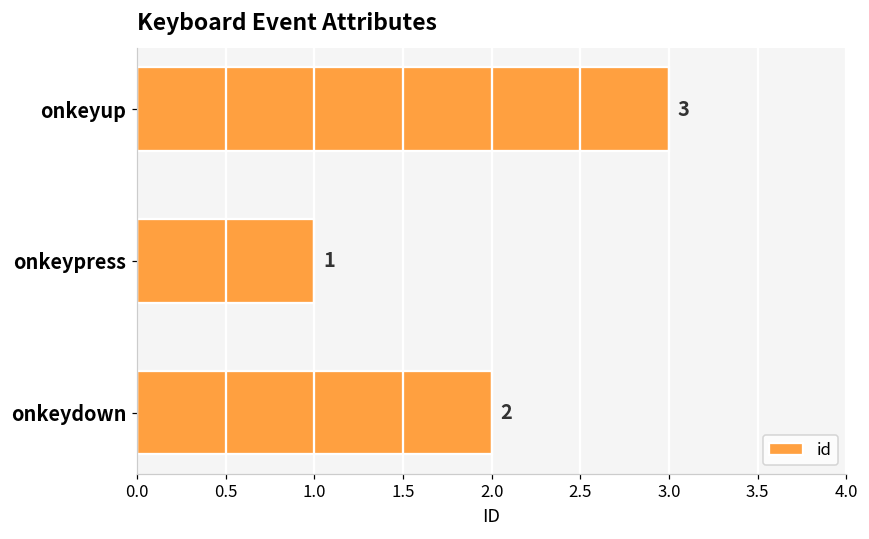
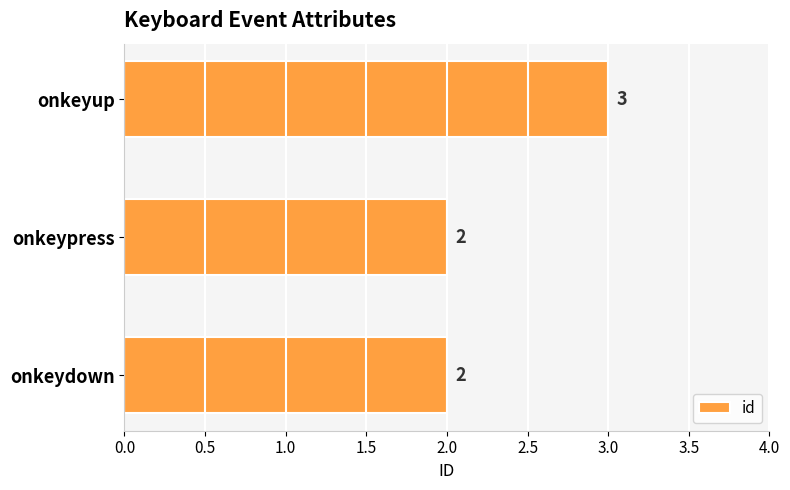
  {
    "onkeyup": 3,
-   "onkeypress": 1,
+   "onkeypress": 2,
    "onkeydown": 2
  }
